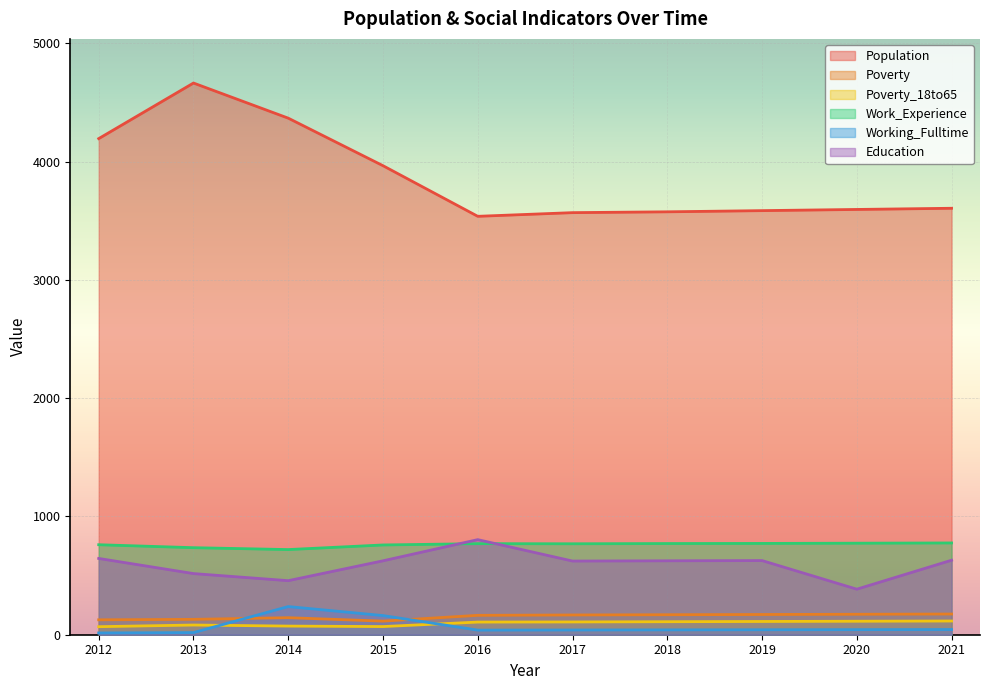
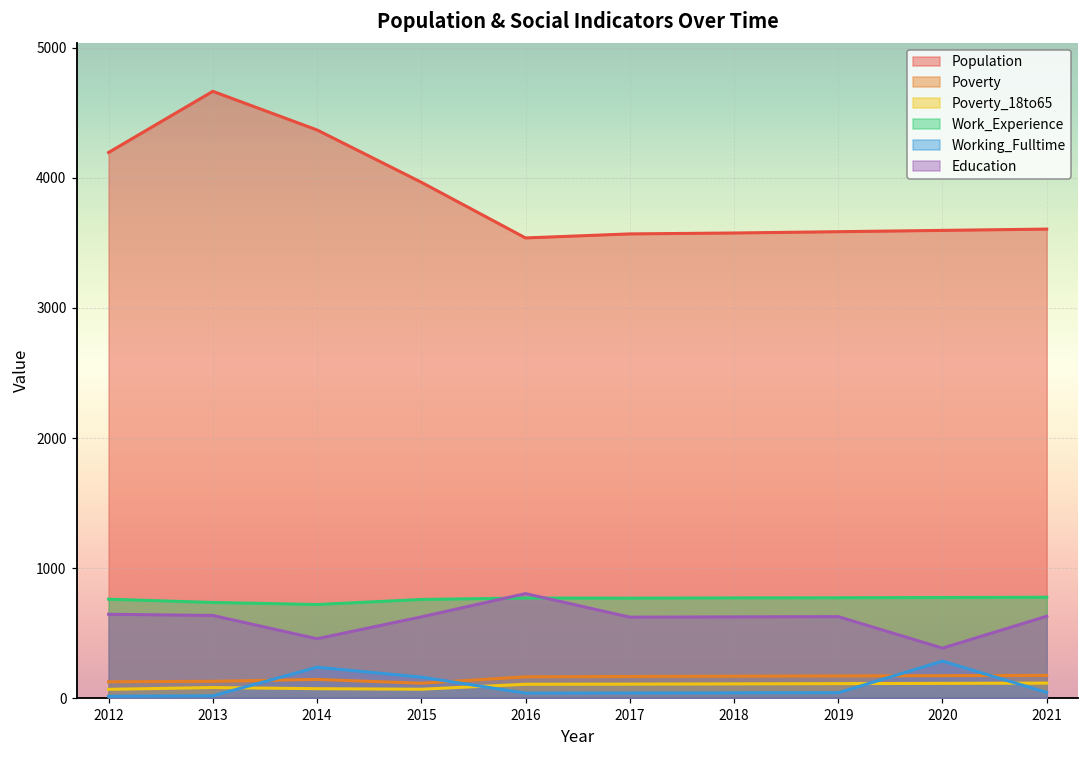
  {
    "Work_Experience": {
      "2012": 760,
      "2013": 740,
      "2014": 720,
      "2015": 760,
      "2016": 770,
      "2017": 770,
      "2018": 770,
      "2019": 770,
      "2020": 770,
      "2021": 780
    },
    "Working_Fulltime": {
      "2012": 20,
      "2013": 20,
      "2014": 240,
      "2015": 160,
      "2016": 40,
      "2017": 40,
      "2018": 40,
      "2019": 40,
-     "2020": 40,
+     "2020": 290,
      "2021": 40
    },
    "Education": {
      "2012": 650,
-     "2013": 520,
+     "2013": 640,
      "2014": 460,
      "2015": 630,
      "2016": 800,
      "2017": 620,
      "2018": 630,
      "2019": 630,
      "2020": 390,
      "2021": 630
    }
  }
